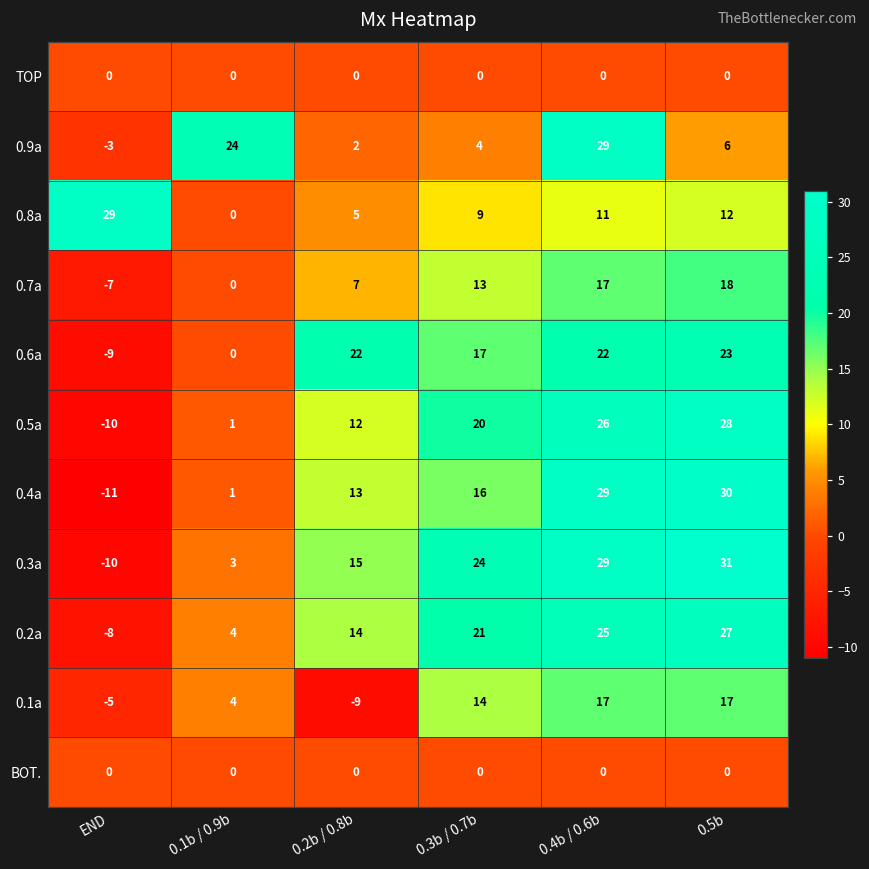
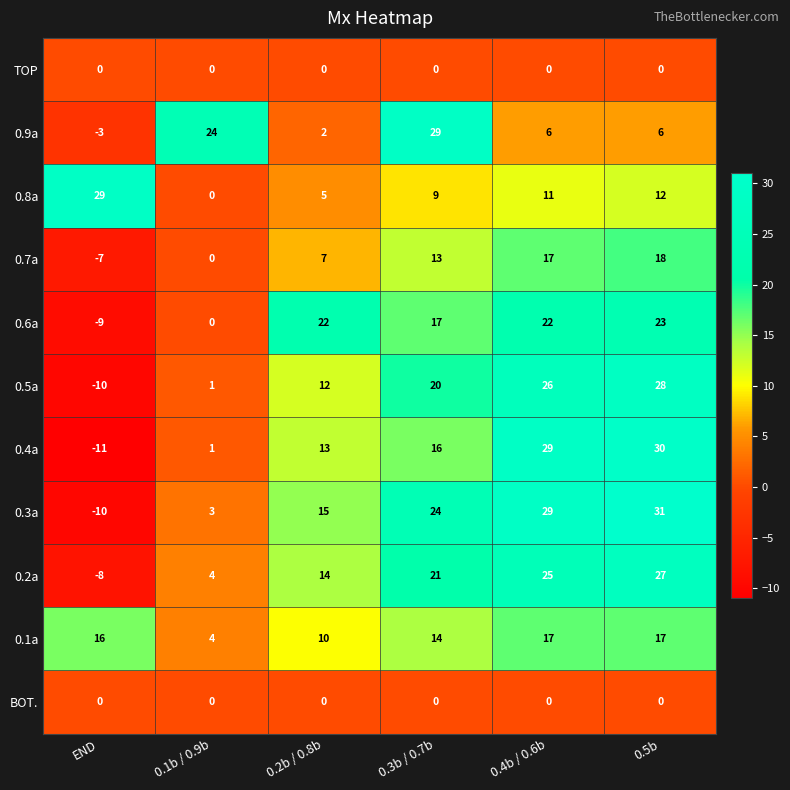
  {
    "TOP": {
      "END": 0,
      "0.1b / 0.9b": 0,
      "0.2b / 0.8b": 0,
      "0.3b / 0.7b": 0,
      "0.4b / 0.6b": 0,
      "0.5b": 0
    },
    "0.9a": {
      "END": -3,
      "0.1b / 0.9b": 24,
      "0.2b / 0.8b": 2,
-     "0.3b / 0.7b": 4,
-     "0.4b / 0.6b": 29,
+     "0.3b / 0.7b": 29,
+     "0.4b / 0.6b": 6,
      "0.5b": 6
    },
    "0.8a": {
      "END": 29,
      "0.1b / 0.9b": 0,
      "0.2b / 0.8b": 5,
      "0.3b / 0.7b": 9,
      "0.4b / 0.6b": 11,
      "0.5b": 12
    },
    "0.7a": {
      "END": -7,
      "0.1b / 0.9b": 0,
      "0.2b / 0.8b": 7,
      "0.3b / 0.7b": 13,
      "0.4b / 0.6b": 17,
      "0.5b": 18
    },
    "0.6a": {
      "END": -9,
      "0.1b / 0.9b": 0,
      "0.2b / 0.8b": 22,
      "0.3b / 0.7b": 17,
      "0.4b / 0.6b": 22,
      "0.5b": 23
    },
    "0.5a": {
      "END": -10,
      "0.1b / 0.9b": 1,
      "0.2b / 0.8b": 12,
      "0.3b / 0.7b": 20,
      "0.4b / 0.6b": 26,
      "0.5b": 28
    },
    "0.4a": {
      "END": -11,
      "0.1b / 0.9b": 1,
      "0.2b / 0.8b": 13,
      "0.3b / 0.7b": 16,
      "0.4b / 0.6b": 29,
      "0.5b": 30
    },
    "0.3a": {
      "END": -10,
      "0.1b / 0.9b": 3,
      "0.2b / 0.8b": 15,
      "0.3b / 0.7b": 24,
      "0.4b / 0.6b": 29,
      "0.5b": 31
    },
    "0.2a": {
      "END": -8,
      "0.1b / 0.9b": 4,
      "0.2b / 0.8b": 14,
      "0.3b / 0.7b": 21,
      "0.4b / 0.6b": 25,
      "0.5b": 27
    },
    "0.1a": {
-     "END": -5,
+     "END": 16,
      "0.1b / 0.9b": 4,
-     "0.2b / 0.8b": -9,
+     "0.2b / 0.8b": 10,
      "0.3b / 0.7b": 14,
      "0.4b / 0.6b": 17,
      "0.5b": 17
    },
    "BOT.": {
      "END": 0,
      "0.1b / 0.9b": 0,
      "0.2b / 0.8b": 0,
      "0.3b / 0.7b": 0,
      "0.4b / 0.6b": 0,
      "0.5b": 0
    }
  }
